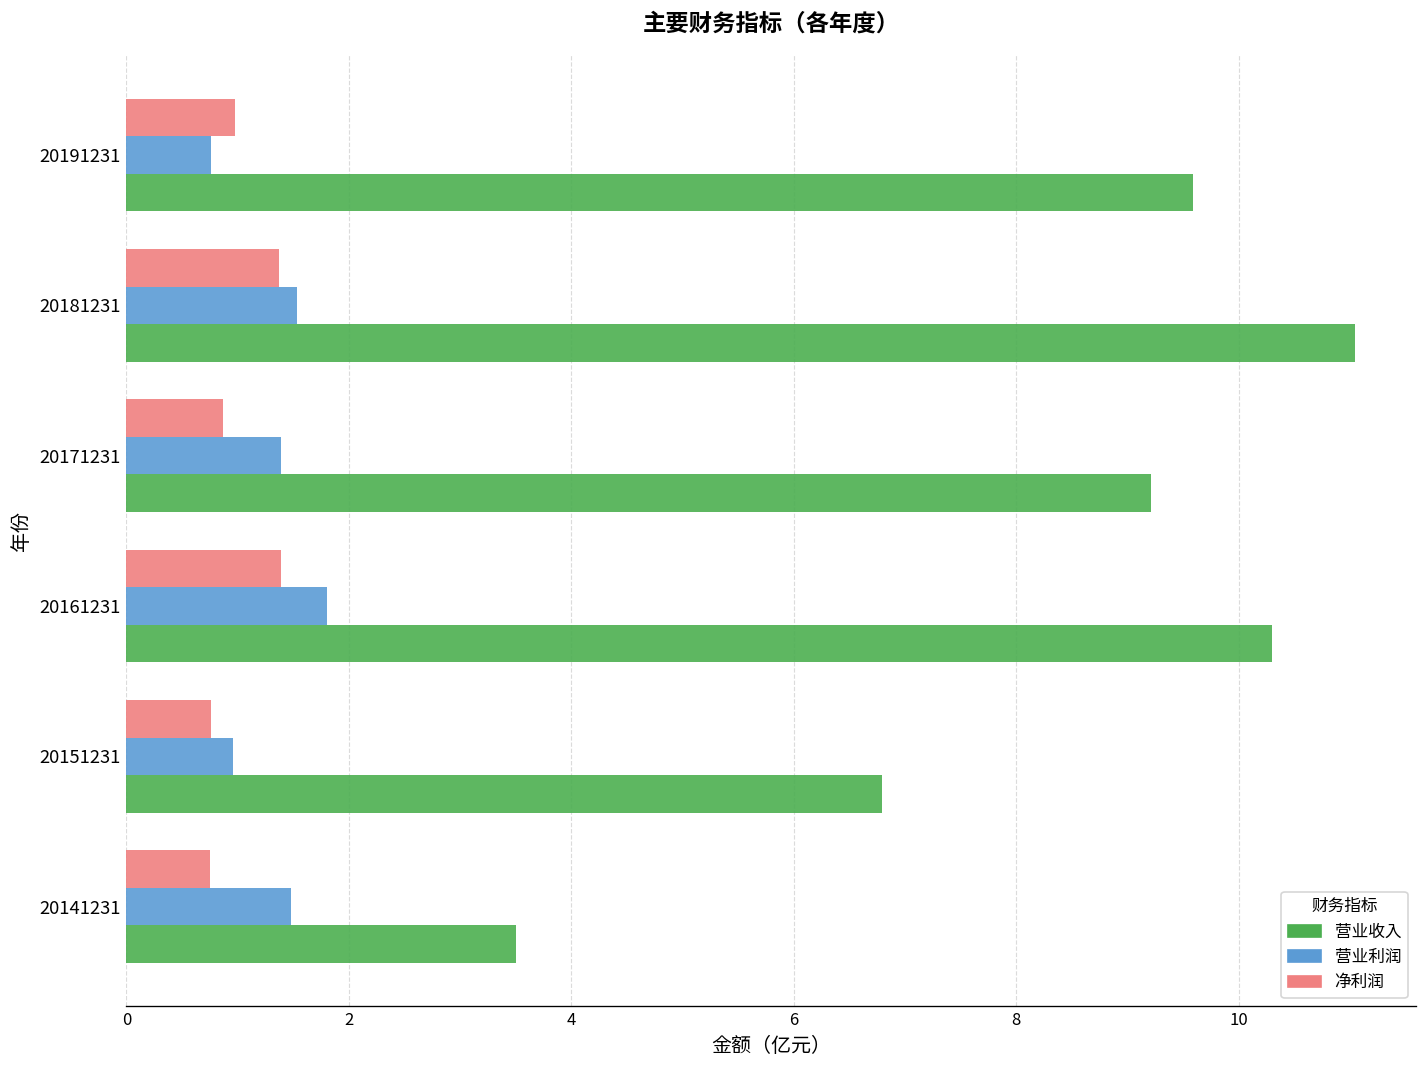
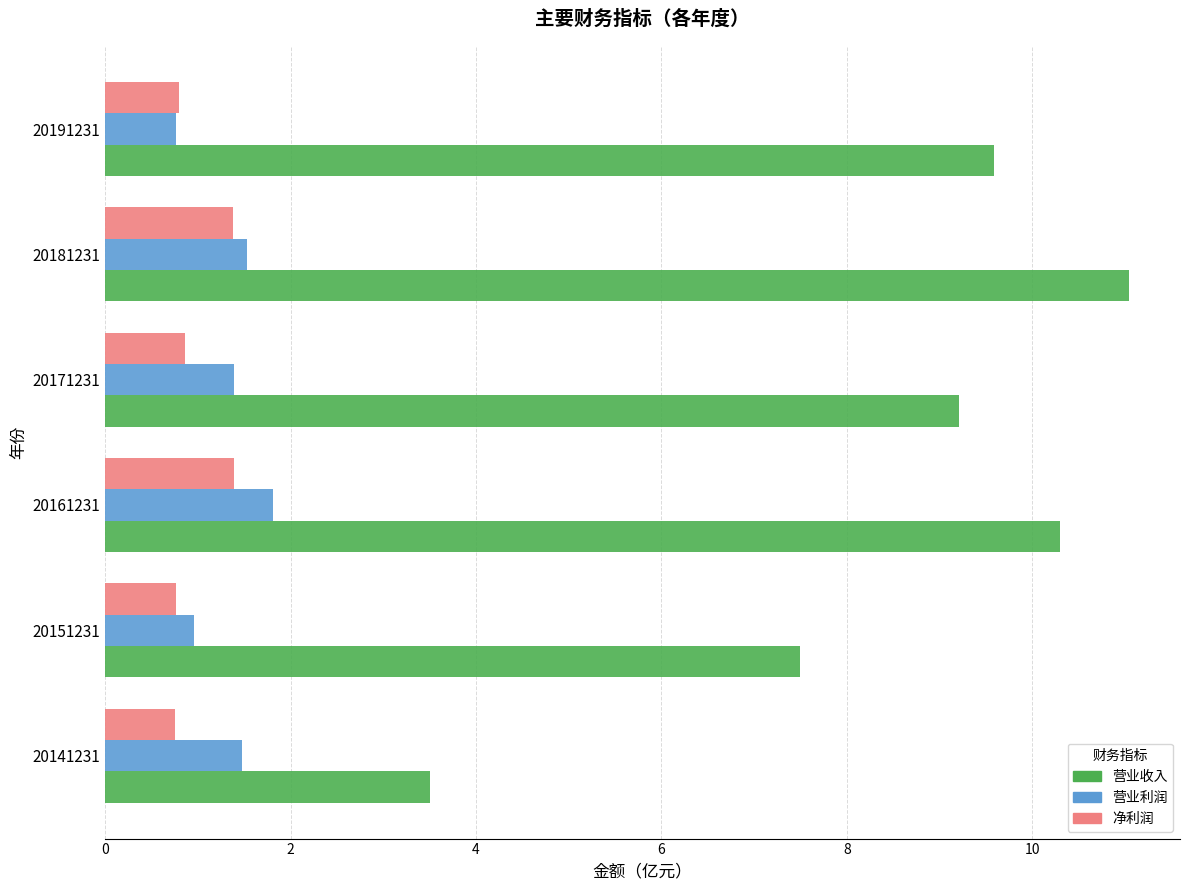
  {
    "营业收入": {
      "20191231": 9.6,
      "20181231": 11.0,
      "20171231": 9.2,
      "20161231": 10.3,
-     "20151231": 6.8,
+     "20151231": 7.5,
      "20141231": 3.5
    },
    "营业利润": {
      "20191231": 0.8,
      "20181231": 1.5,
      "20171231": 1.4,
      "20161231": 1.8,
      "20151231": 1.0,
      "20141231": 1.5
    },
    "净利润": {
-     "20191231": 1.0,
+     "20191231": 0.8,
      "20181231": 1.4,
      "20171231": 0.9,
      "20161231": 1.4,
      "20151231": 0.8,
      "20141231": 0.8
    }
  }
